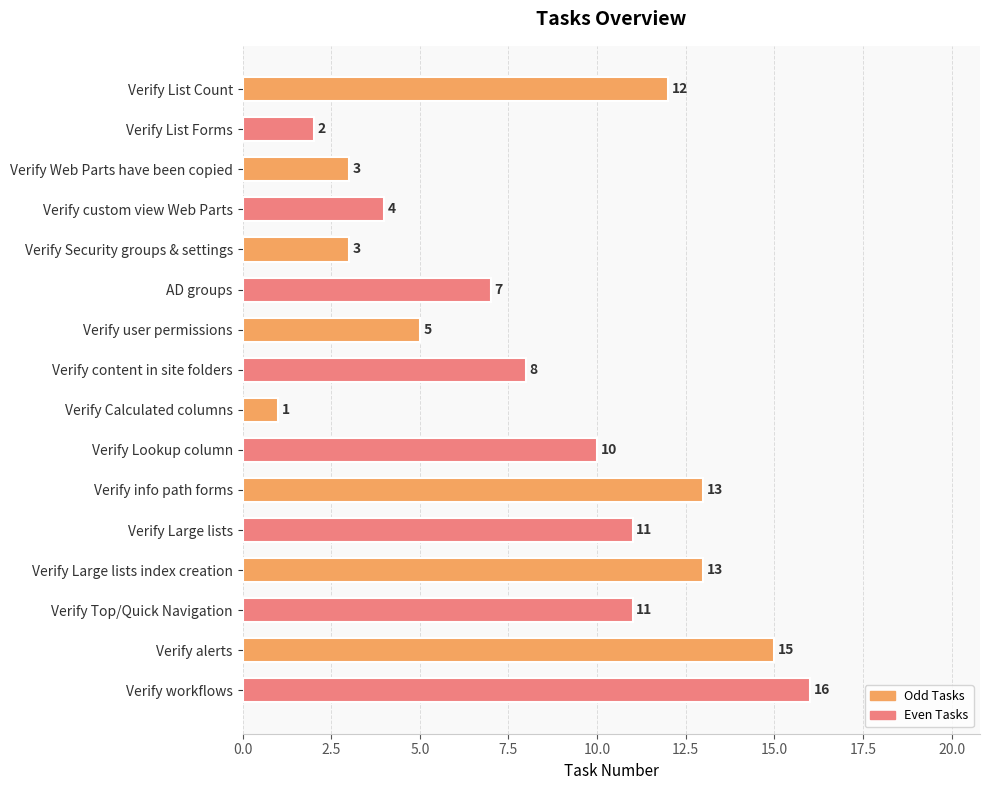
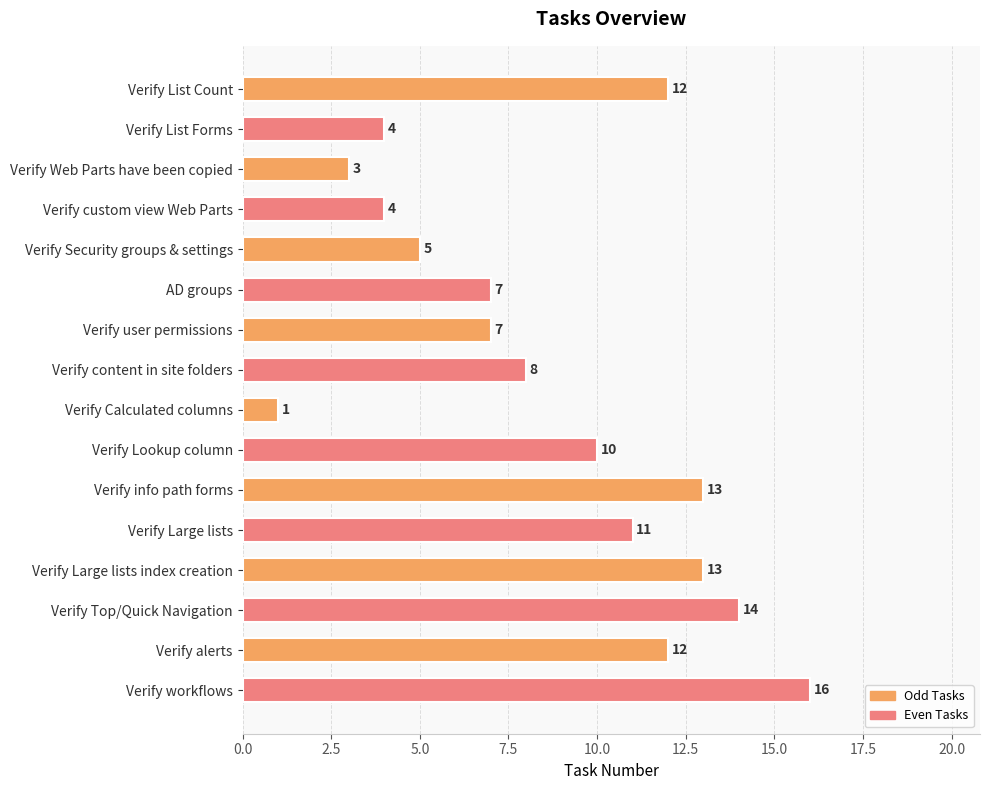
  {
    "Verify List Count": 12,
-   "Verify List Forms": 2,
+   "Verify List Forms": 4,
    "Verify Web Parts have been copied": 3,
    "Verify custom view Web Parts": 4,
-   "Verify Security groups & settings": 3,
+   "Verify Security groups & settings": 5,
    "AD groups": 7,
-   "Verify user permissions": 5,
+   "Verify user permissions": 7,
    "Verify content in site folders": 8,
    "Verify Calculated columns": 1,
    "Verify Lookup column": 10,
    "Verify info path forms": 13,
    "Verify Large lists": 11,
    "Verify Large lists index creation": 13,
-   "Verify Top/Quick Navigation": 11,
-   "Verify alerts": 15,
+   "Verify Top/Quick Navigation": 14,
+   "Verify alerts": 12,
    "Verify workflows": 16
  }
